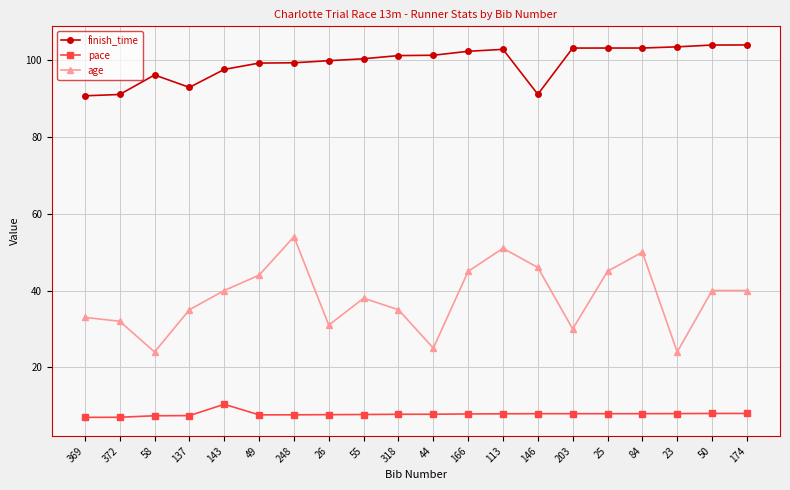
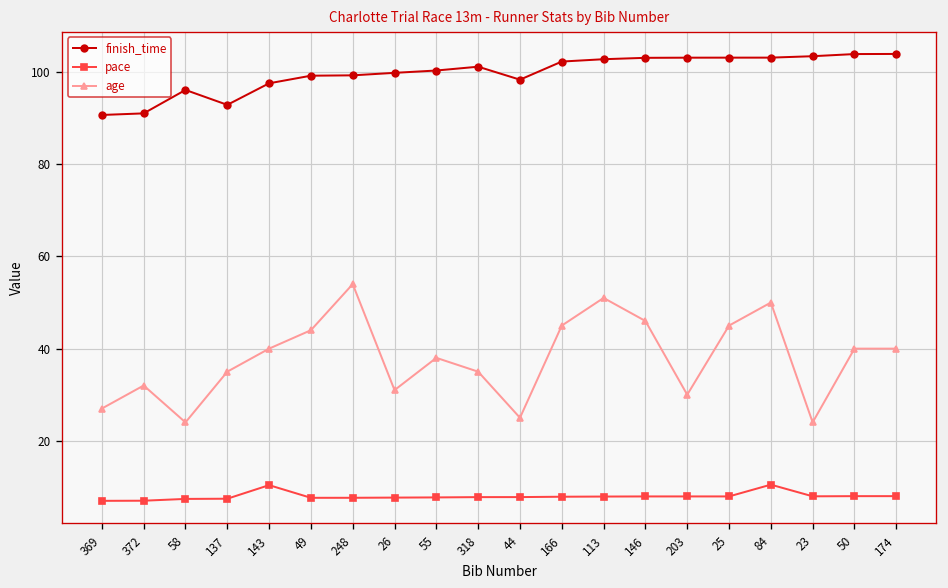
  {
    "finish_time": {
      "369": 91,
      "372": 91,
      "58": 96,
      "137": 93,
      "143": 98,
      "49": 99,
      "248": 99,
      "26": 100,
      "55": 100,
      "318": 101,
-     "44": 101,
+     "44": 98,
      "166": 102,
      "113": 103,
-     "146": 91,
+     "146": 103,
      "203": 103,
      "25": 103,
      "84": 103,
      "23": 103,
      "50": 104,
      "174": 104
    },
    "pace": {
      "369": 7,
      "372": 7,
      "58": 7,
      "137": 7,
      "143": 10,
      "49": 8,
      "248": 8,
      "26": 8,
      "55": 8,
      "318": 8,
      "44": 8,
      "166": 8,
      "113": 8,
      "146": 8,
      "203": 8,
      "25": 8,
-     "84": 8,
+     "84": 10,
      "23": 8,
      "50": 8,
      "174": 8
    },
    "age": {
-     "369": 33,
+     "369": 27,
      "372": 32,
      "58": 24,
      "137": 35,
      "143": 40,
      "49": 44,
      "248": 54,
      "26": 31,
      "55": 38,
      "318": 35,
      "44": 25,
      "166": 45,
      "113": 51,
      "146": 46,
      "203": 30,
      "25": 45,
      "84": 50,
      "23": 24,
      "50": 40,
      "174": 40
    }
  }
